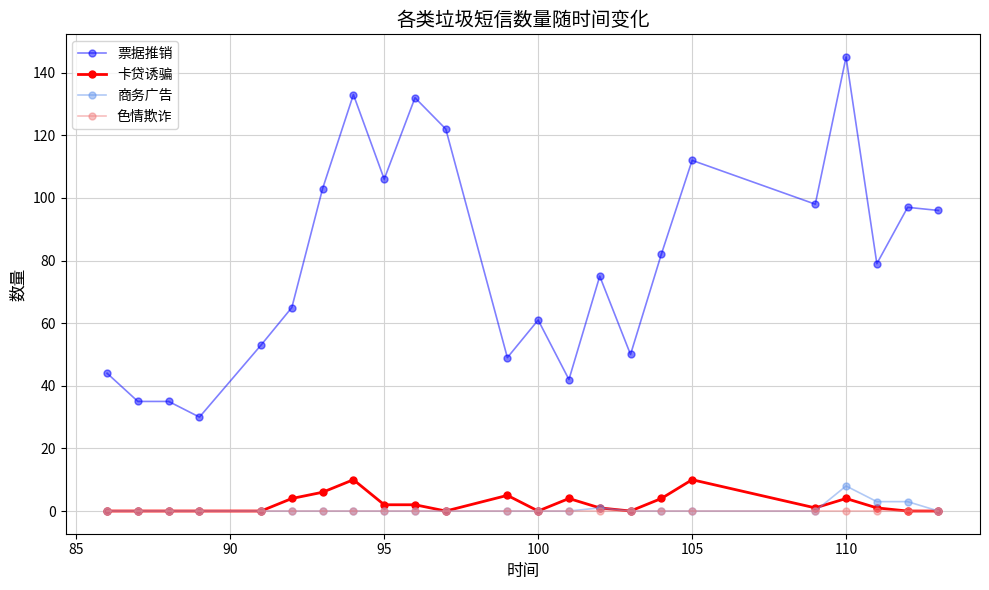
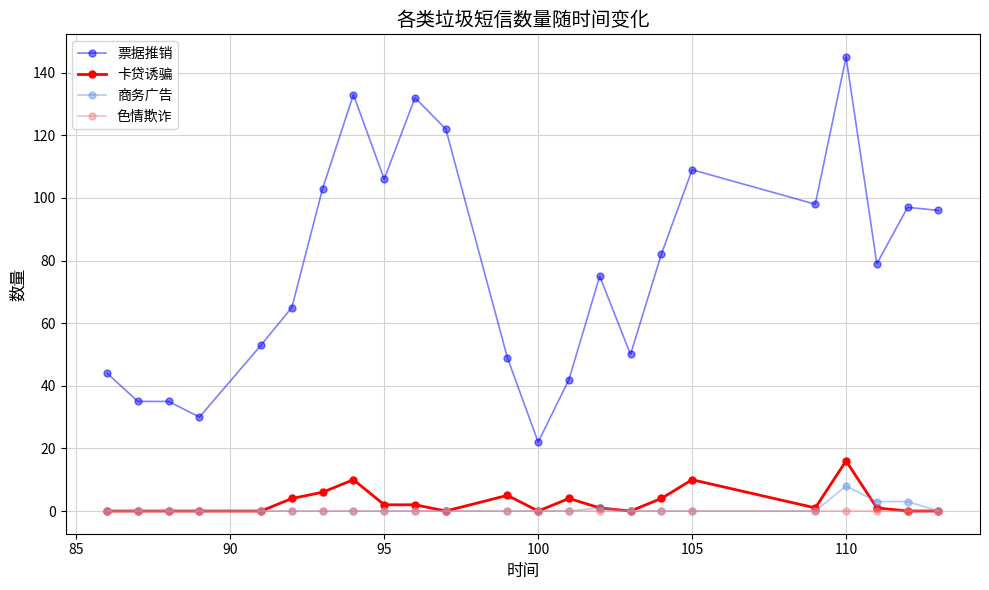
  {
    "票据推销": {
      "95": 106,
-     "100": 61,
-     "105": 112,
+     "100": 22,
+     "105": 109,
      "110": 145
    },
    "卡贷诱骗": {
      "95": 2,
      "105": 10,
-     "110": 4
+     "110": 16
    },
    "商务广告": {
      "110": 8
    },
    "色情欺诈": {
      "110": 0
    }
  }
